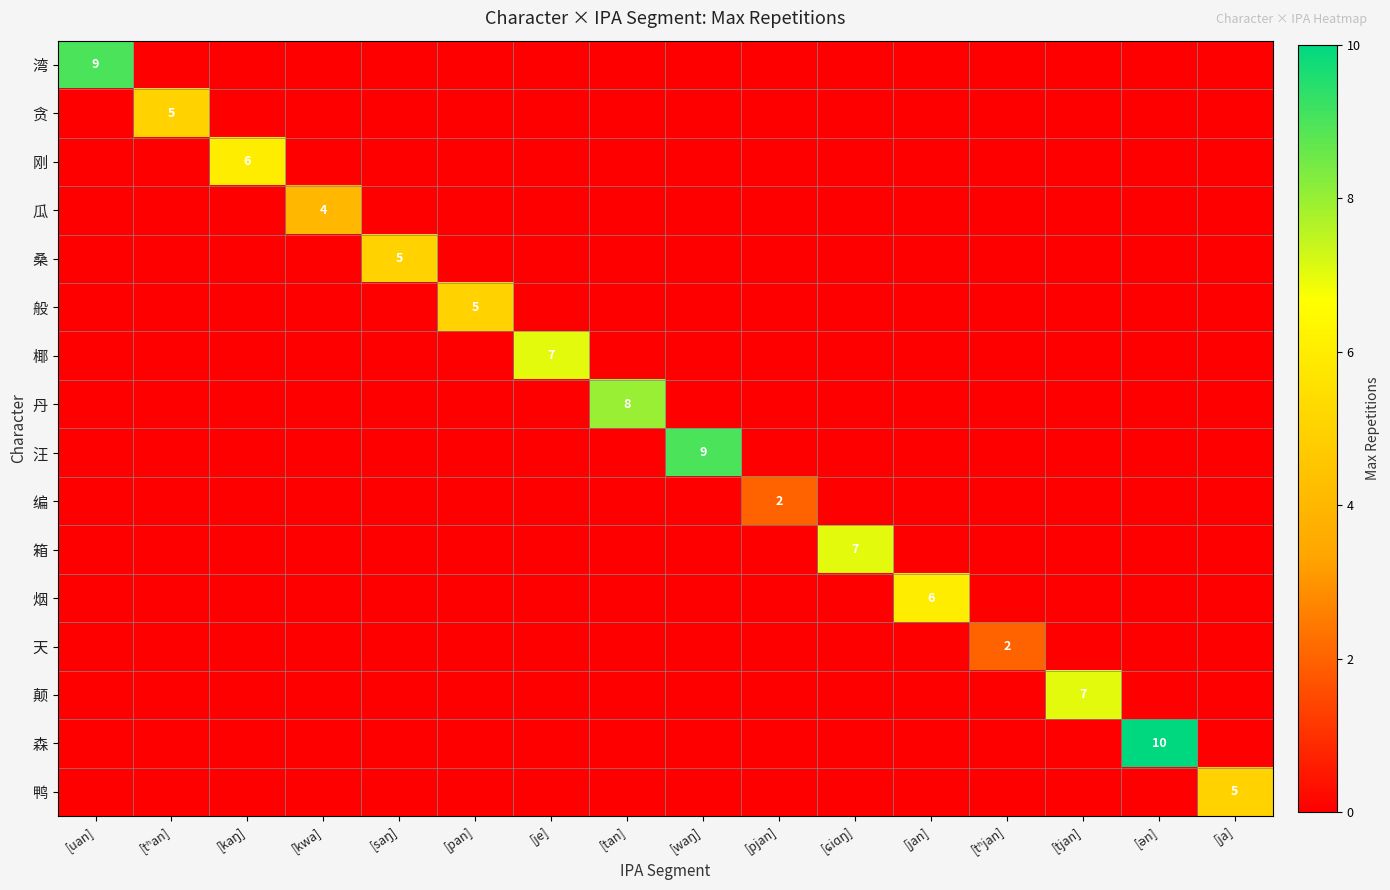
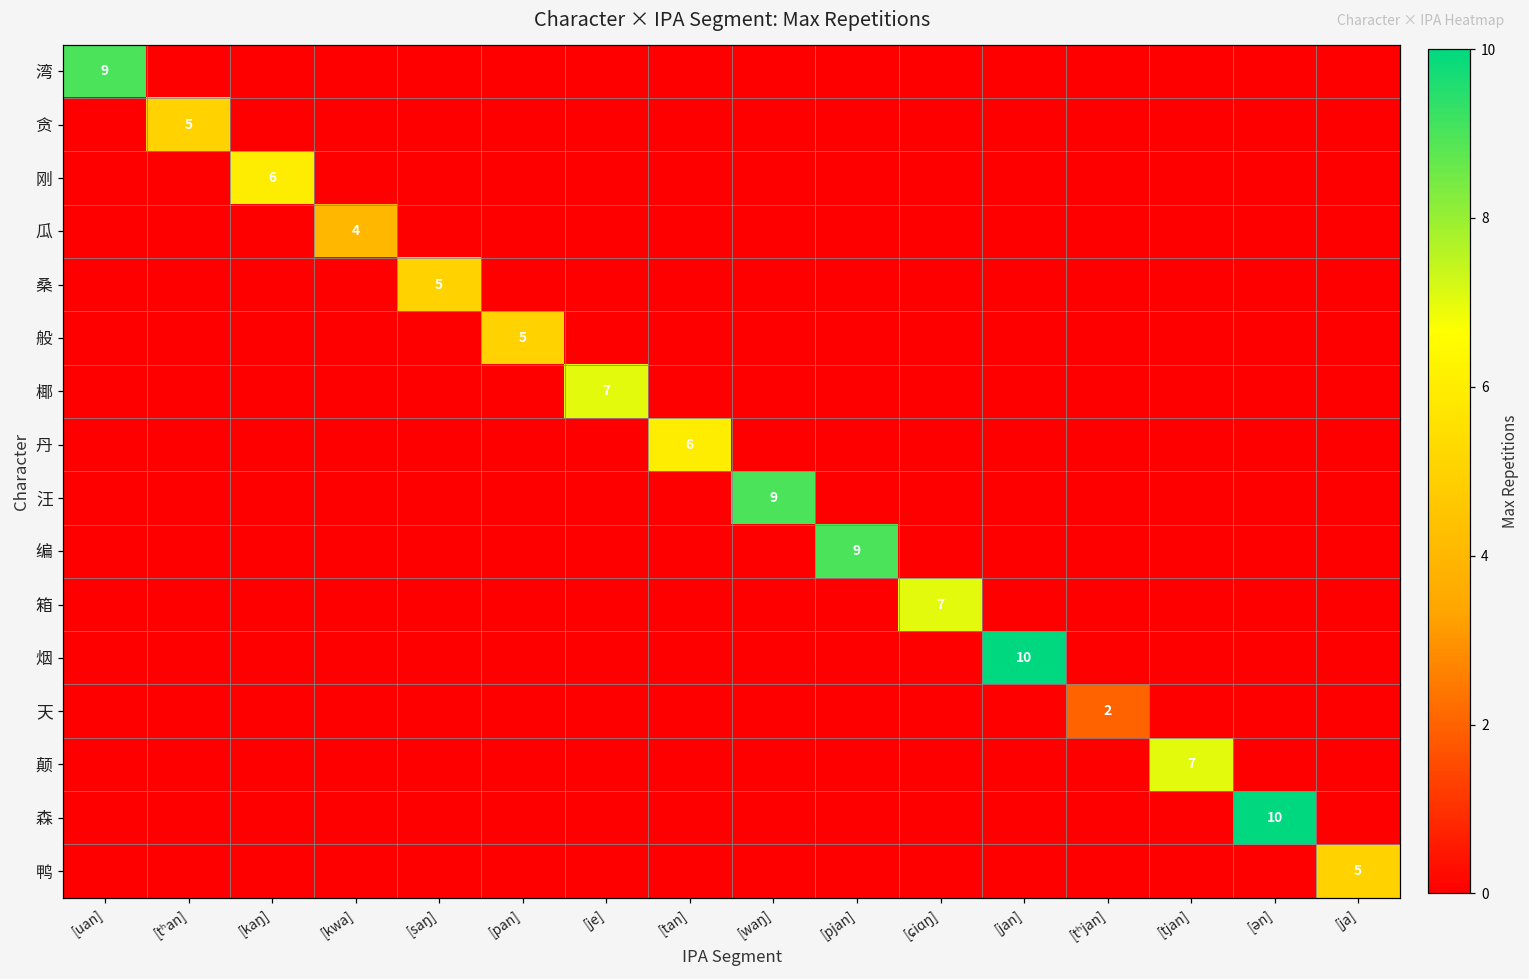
  {
    "湾": {
      "[uan]": 9
    },
    "贪": {
      "[tʰan]": 5
    },
    "刚": {
      "[kaŋ]": 6
    },
    "瓜": {
      "[kwa]": 4
    },
    "桑": {
      "[saŋ]": 5
    },
    "般": {
      "[pan]": 5
    },
    "椰": {
      "[je]": 7
    },
    "丹": {
-     "[tan]": 8
+     "[tan]": 6
    },
    "汪": {
      "[waŋ]": 9
    },
    "编": {
-     "[pjan]": 2
+     "[pjan]": 9
    },
    "箱": {
      "[ɕiɑŋ]": 7
    },
    "烟": {
-     "[jan]": 6
+     "[jan]": 10
    },
    "天": {
      "[tʰjan]": 2
    },
    "颠": {
      "[tjan]": 7
    },
    "森": {
      "[ən]": 10
    },
    "鸭": {
      "[ja]": 5
    }
  }
